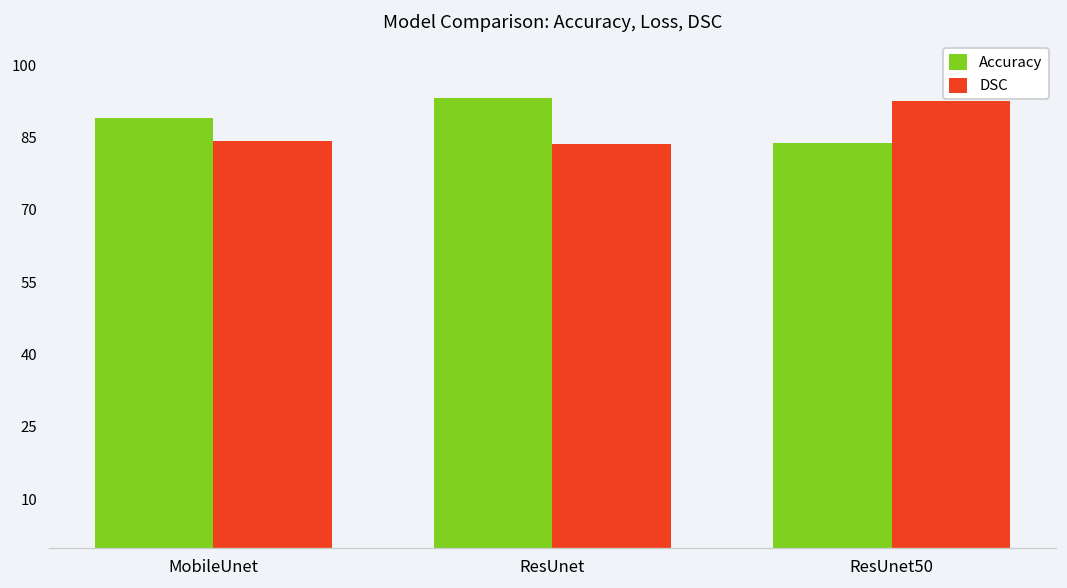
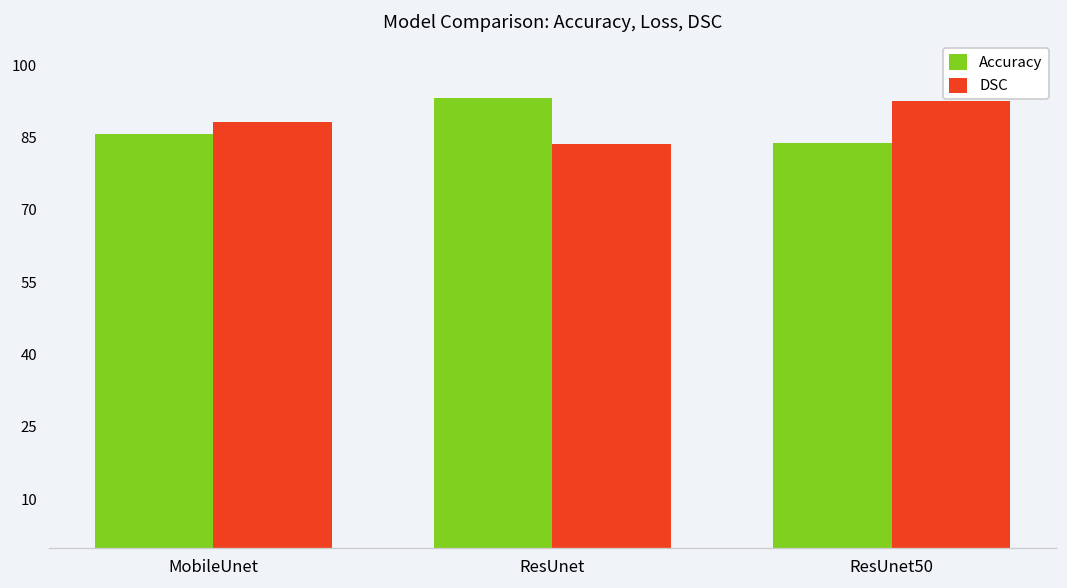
  {
    "Accuracy": {
-     "MobileUnet": 89,
+     "MobileUnet": 86,
      "ResUnet": 93,
      "ResUnet50": 84
    },
    "DSC": {
-     "MobileUnet": 84,
+     "MobileUnet": 88,
      "ResUnet": 84,
      "ResUnet50": 93
    }
  }
